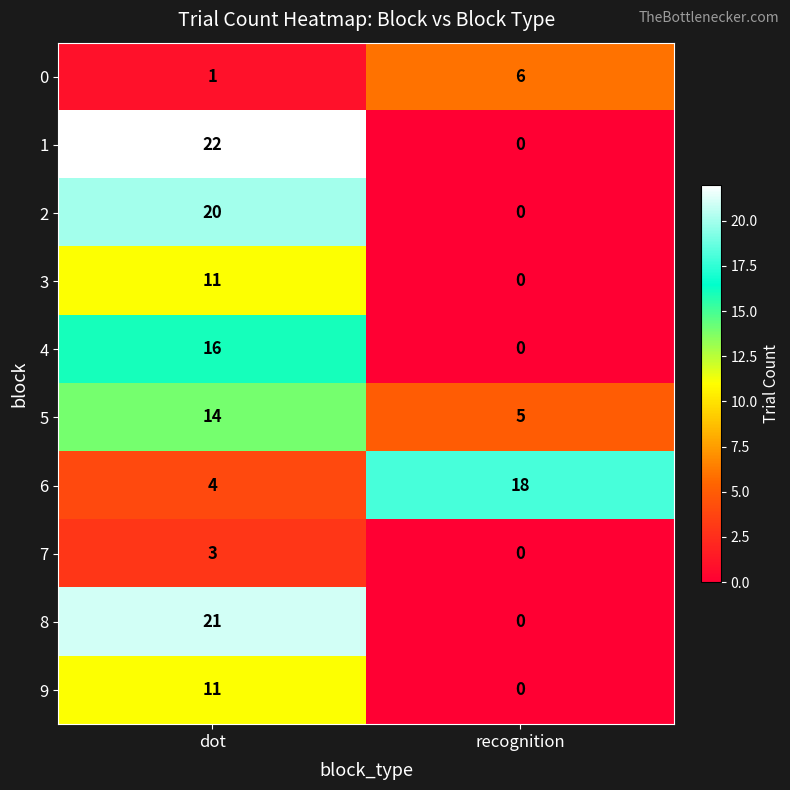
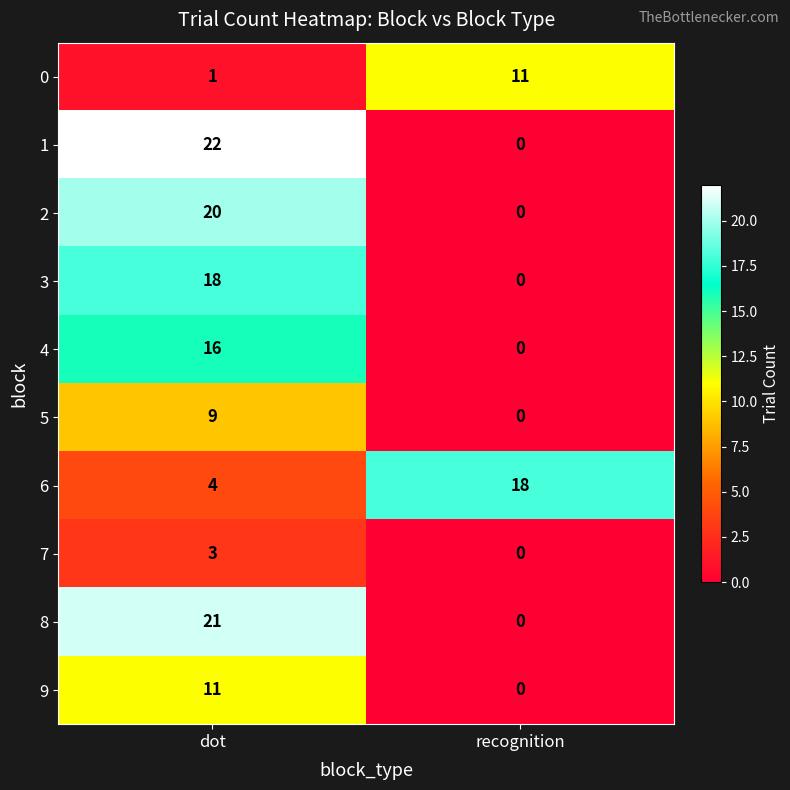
  {
    "0": {
      "dot": 1,
-     "recognition": 6
+     "recognition": 11
    },
    "1": {
      "dot": 22,
      "recognition": 0
    },
    "2": {
      "dot": 20,
      "recognition": 0
    },
    "3": {
-     "dot": 11,
+     "dot": 18,
      "recognition": 0
    },
    "4": {
      "dot": 16,
      "recognition": 0
    },
    "5": {
-     "dot": 14,
-     "recognition": 5
+     "dot": 9,
+     "recognition": 0
    },
    "6": {
      "dot": 4,
      "recognition": 18
    },
    "7": {
      "dot": 3,
      "recognition": 0
    },
    "8": {
      "dot": 21,
      "recognition": 0
    },
    "9": {
      "dot": 11,
      "recognition": 0
    }
  }
